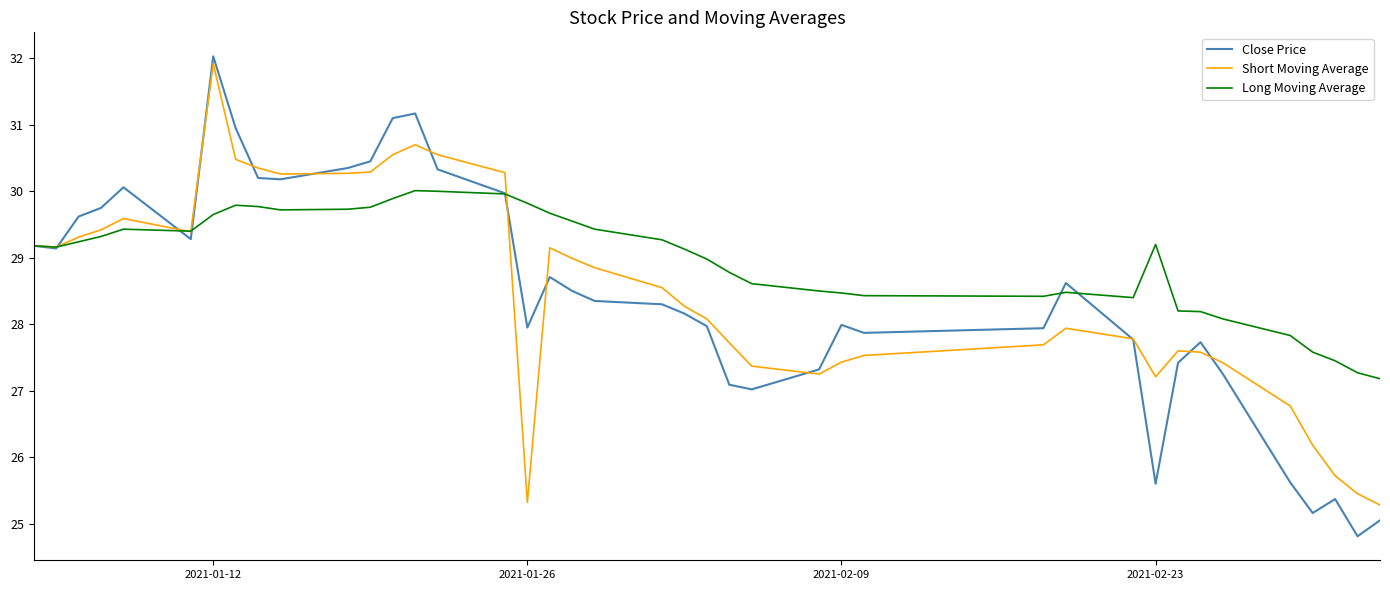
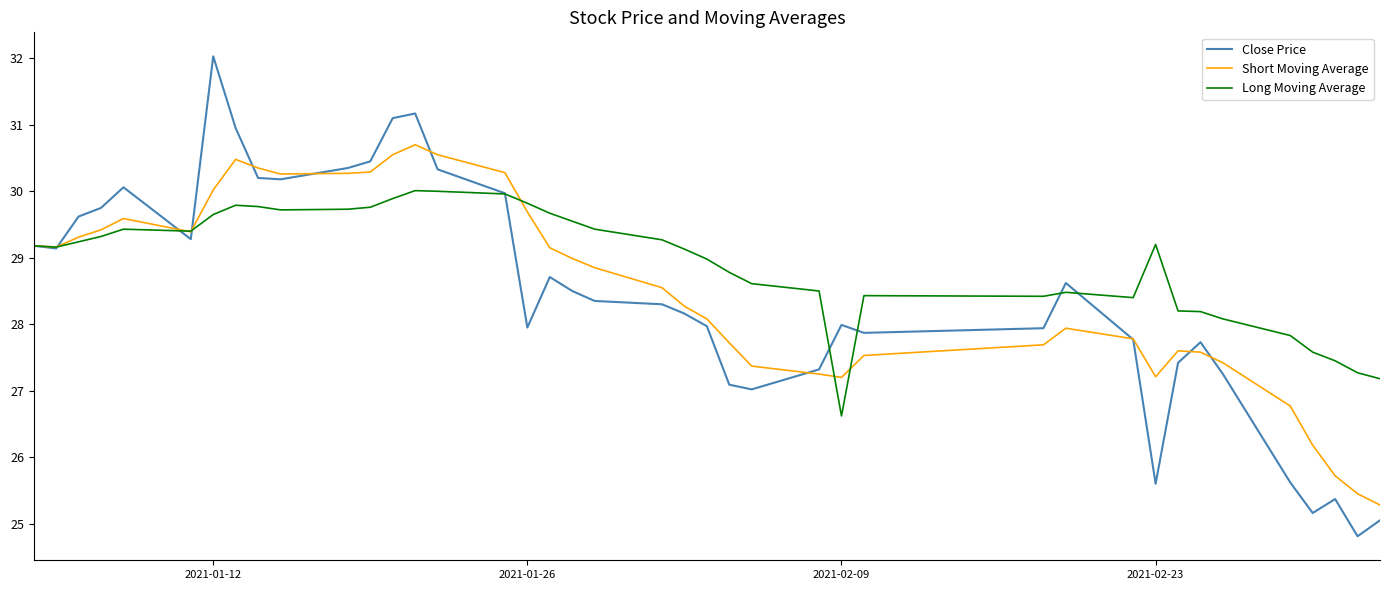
  {
    "Close Price": {
      "2021-01-12": 32.0,
      "2021-01-26": 28.0,
      "2021-02-09": 28.0,
      "2021-02-23": 25.6
    },
    "Short Moving Average": {
-     "2021-01-12": 31.9,
-     "2021-01-26": 25.3,
-     "2021-02-09": 27.4,
+     "2021-01-12": 30.0,
+     "2021-01-26": 29.7,
+     "2021-02-09": 27.2,
      "2021-02-23": 27.2
    },
    "Long Moving Average": {
      "2021-01-12": 29.7,
      "2021-01-26": 29.8,
-     "2021-02-09": 28.5,
+     "2021-02-09": 26.6,
      "2021-02-23": 29.2
    }
  }
